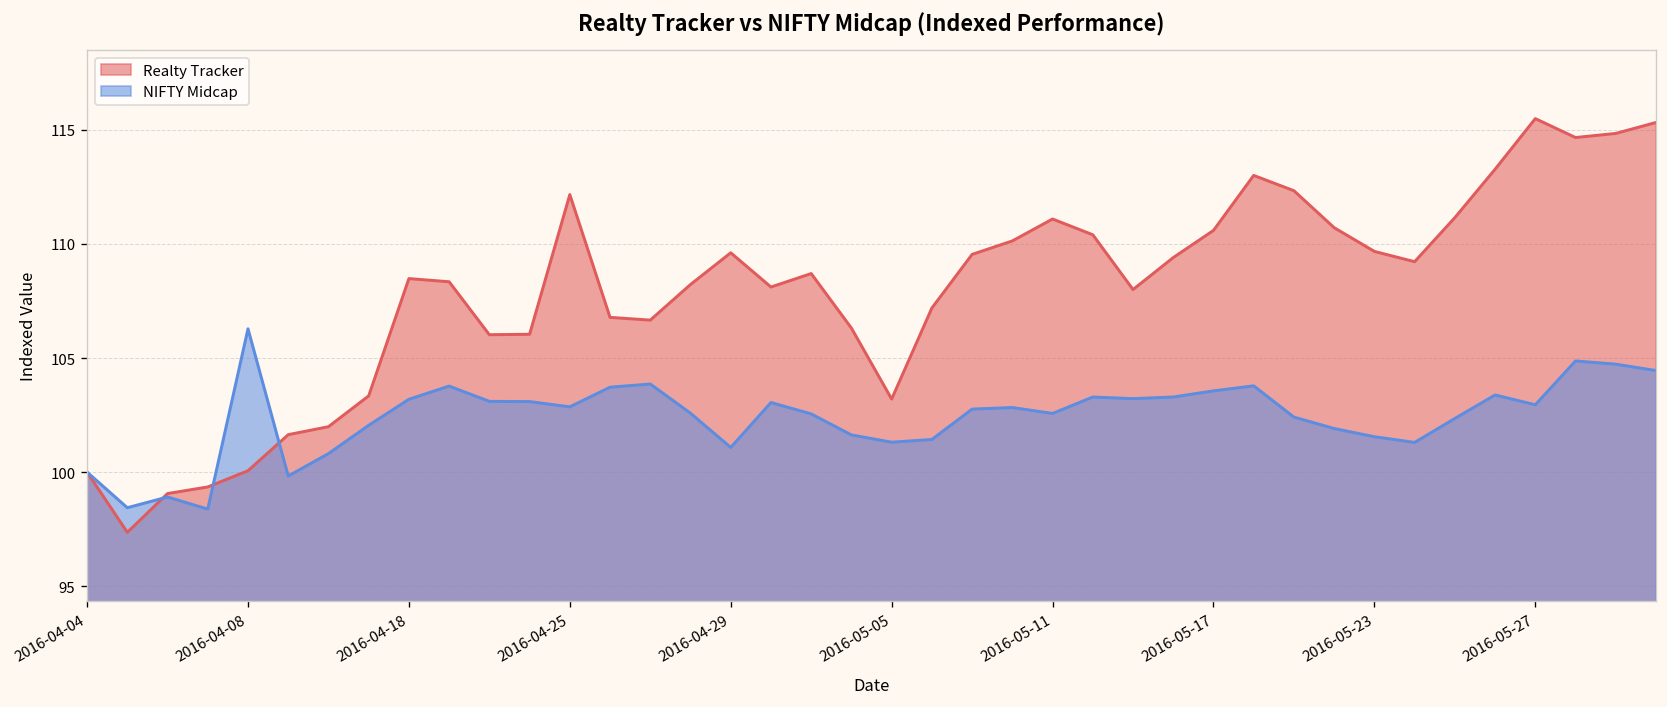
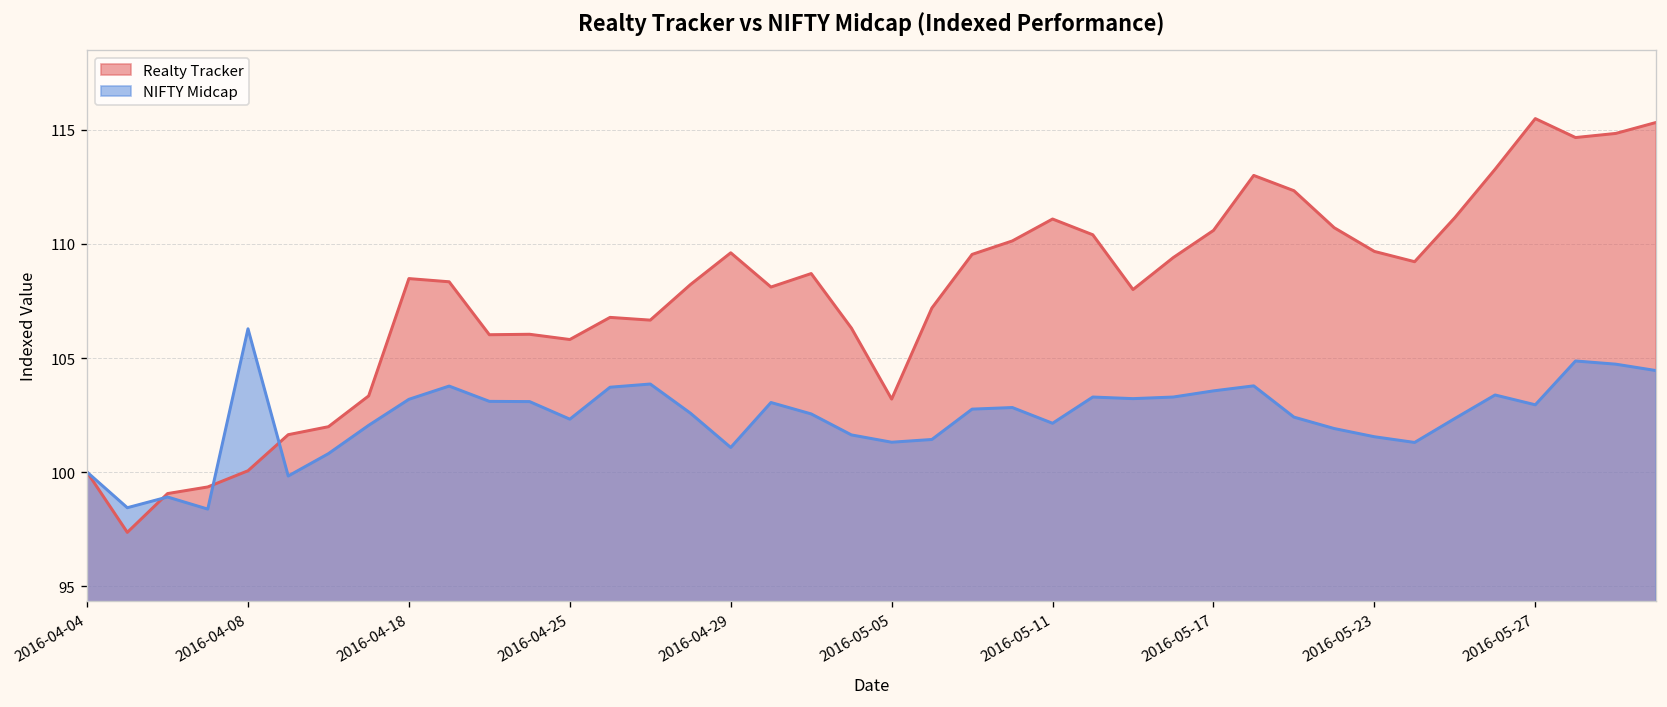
  {
    "Realty Tracker": {
      "2016-04-08": 100.1,
      "2016-04-18": 108.5,
-     "2016-04-25": 112.2,
+     "2016-04-25": 105.8,
      "2016-04-29": 109.6,
      "2016-05-05": 103.2,
      "2016-05-11": 111.1,
      "2016-05-17": 110.6,
      "2016-05-23": 109.7,
      "2016-05-27": 115.5
    },
    "NIFTY Midcap": {
      "2016-04-08": 106.3,
      "2016-04-18": 103.2,
-     "2016-04-25": 102.9,
+     "2016-04-25": 102.3,
      "2016-04-29": 101.1,
      "2016-05-05": 101.3,
-     "2016-05-11": 102.6,
+     "2016-05-11": 102.1,
      "2016-05-17": 103.6,
      "2016-05-23": 101.6,
      "2016-05-27": 103.0
    }
  }
